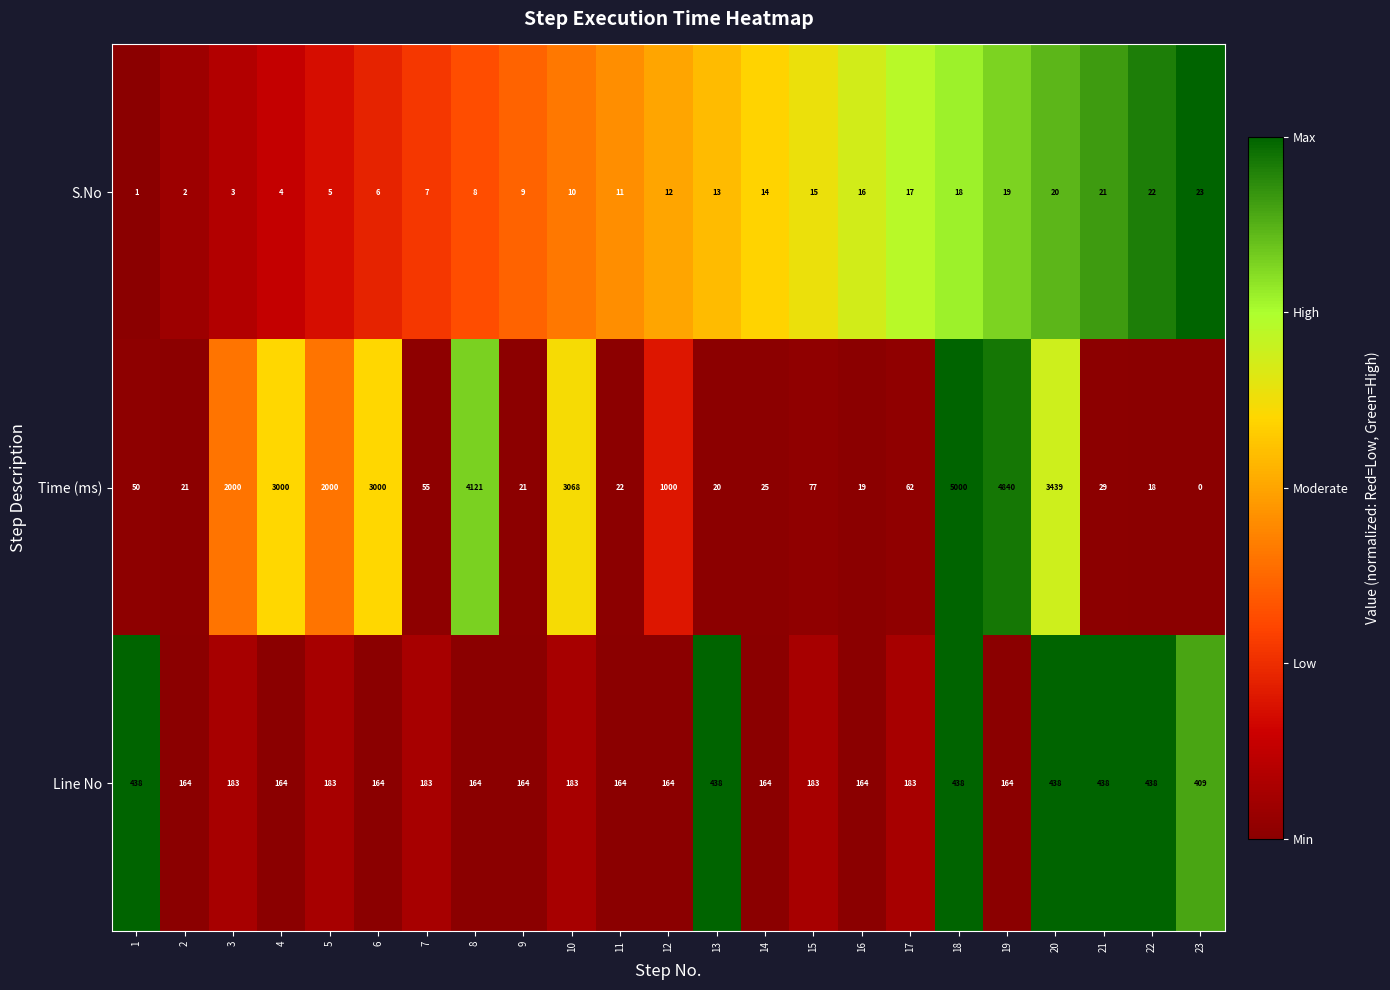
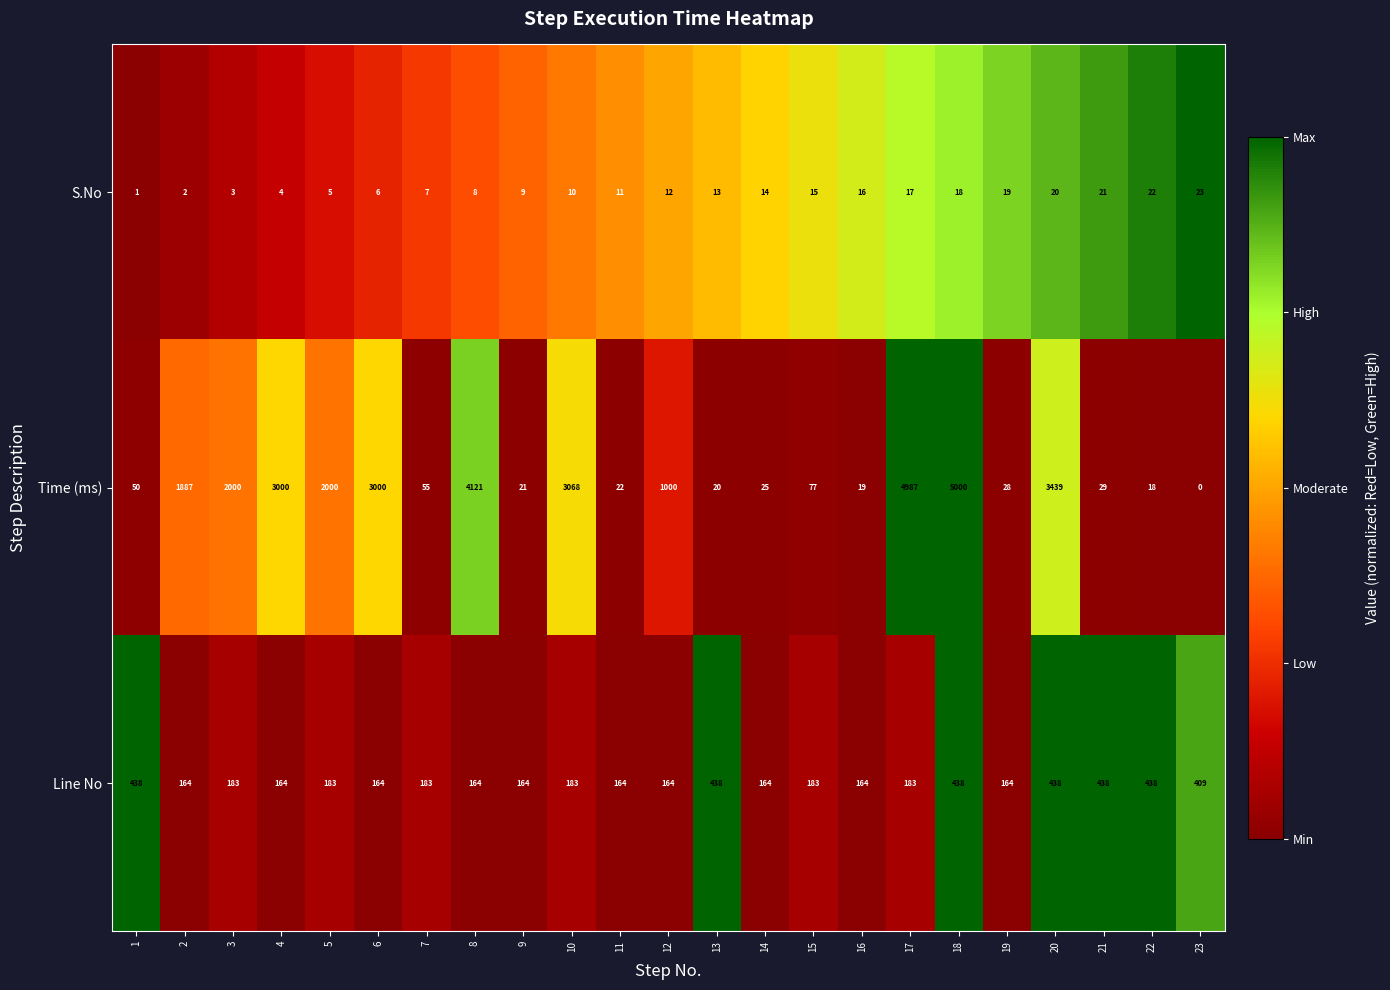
  {
    "S.No": {
      "1": 1,
      "2": 2,
      "3": 3,
      "4": 4,
      "5": 5,
      "6": 6,
      "7": 7,
      "8": 8,
      "9": 9,
      "10": 10,
      "11": 11,
      "12": 12,
      "13": 13,
      "14": 14,
      "15": 15,
      "16": 16,
      "17": 17,
      "18": 18,
      "19": 19,
      "20": 20,
      "21": 21,
      "22": 22,
      "23": 23
    },
    "Time (ms)": {
      "1": 50,
-     "2": 21,
+     "2": 1887,
      "3": 2000,
      "4": 3000,
      "5": 2000,
      "6": 3000,
      "7": 55,
      "8": 4121,
      "9": 21,
      "10": 3068,
      "11": 22,
      "12": 1000,
      "13": 20,
      "14": 25,
      "15": 77,
      "16": 19,
-     "17": 62,
+     "17": 4987,
      "18": 5000,
-     "19": 4840,
+     "19": 28,
      "20": 3439,
      "21": 29,
      "22": 18,
      "23": 0
    },
    "Line No": {
      "1": 438,
      "2": 164,
      "3": 183,
      "4": 164,
      "5": 183,
      "6": 164,
      "7": 183,
      "8": 164,
      "9": 164,
      "10": 183,
      "11": 164,
      "12": 164,
      "13": 438,
      "14": 164,
      "15": 183,
      "16": 164,
      "17": 183,
      "18": 438,
      "19": 164,
      "20": 438,
      "21": 438,
      "22": 438,
      "23": 409
    }
  }
